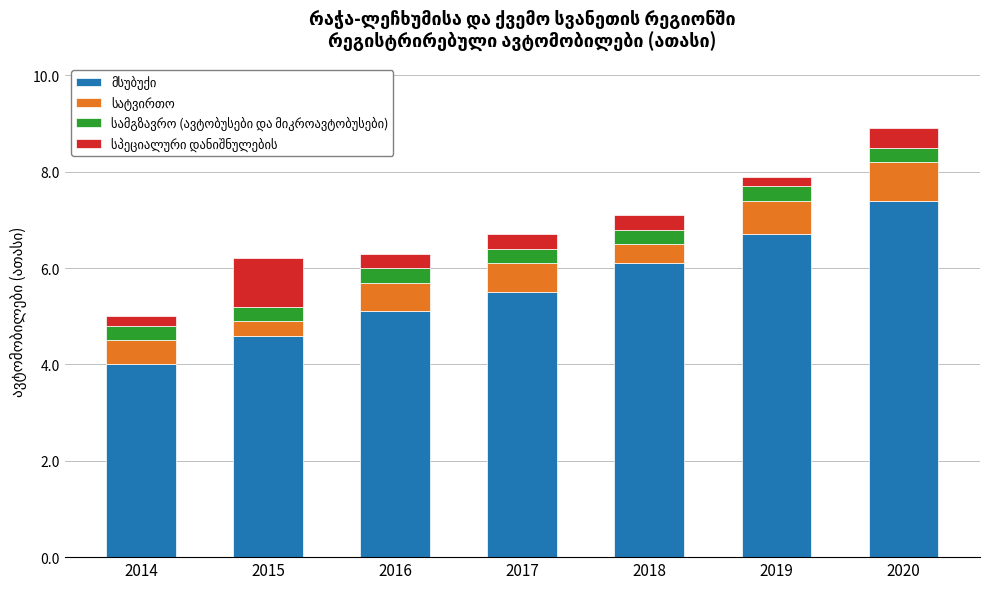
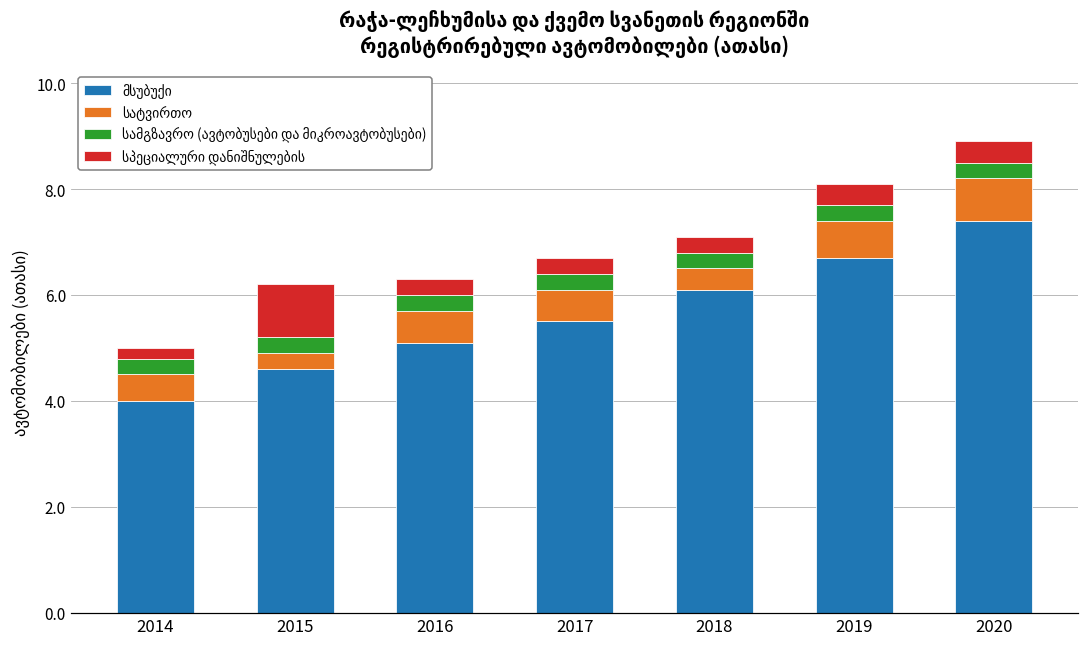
  {
    "მსუბუქი": {
      "2014": 4.0,
      "2015": 4.6,
      "2016": 5.1,
      "2017": 5.5,
      "2018": 6.1,
      "2019": 6.7,
      "2020": 7.4
    },
    "სატვირთო": {
      "2014": 0.5,
      "2015": 0.3,
      "2016": 0.6,
      "2017": 0.6,
      "2018": 0.4,
      "2019": 0.7,
      "2020": 0.8
    },
    "სამგზავრო (ავტობუსები და მიკროავტობუსები)": {
      "2014": 0.3,
      "2015": 0.3,
      "2016": 0.3,
      "2017": 0.3,
      "2018": 0.3,
      "2019": 0.3,
      "2020": 0.3
    },
    "სპეციალური დანიშნულების": {
      "2014": 0.2,
      "2015": 1.0,
      "2016": 0.3,
      "2017": 0.3,
      "2018": 0.3,
-     "2019": 0.2,
+     "2019": 0.4,
      "2020": 0.4
    }
  }
